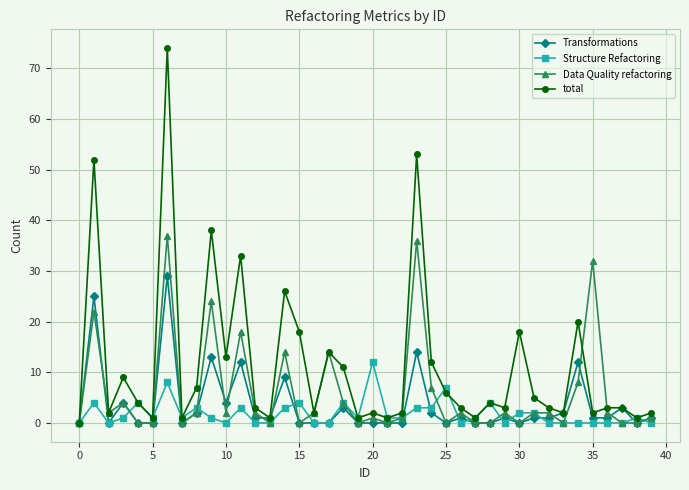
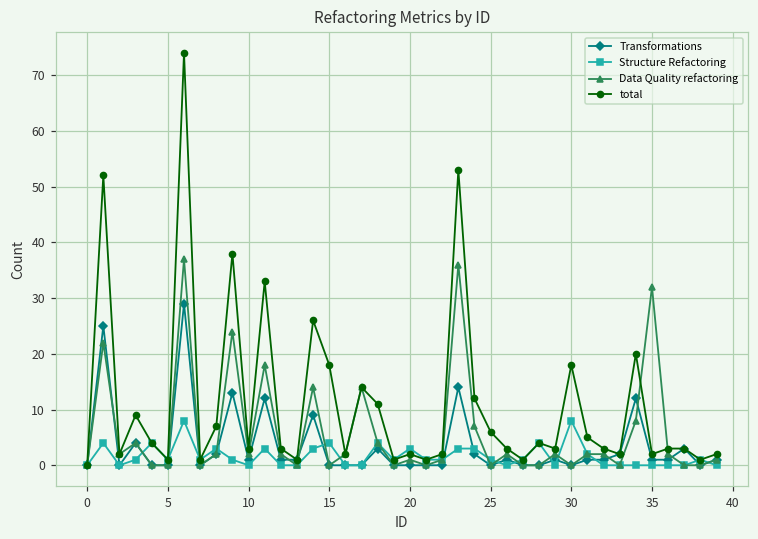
  {
    "Transformations": {
-     "10": 4,
+     "10": 1,
      "20": 0,
      "35": 1
    },
    "Structure Refactoring": {
      "10": 0,
      "15": 4,
-     "20": 12,
-     "25": 7,
-     "30": 2,
+     "20": 3,
+     "25": 1,
+     "30": 8,
      "35": 0
    },
    "Data Quality refactoring": {
      "10": 2,
      "20": 1,
      "35": 32
    },
    "total": {
-     "10": 13,
+     "10": 3,
      "15": 18,
      "20": 2,
      "25": 6,
      "30": 18,
      "35": 2
    }
  }
